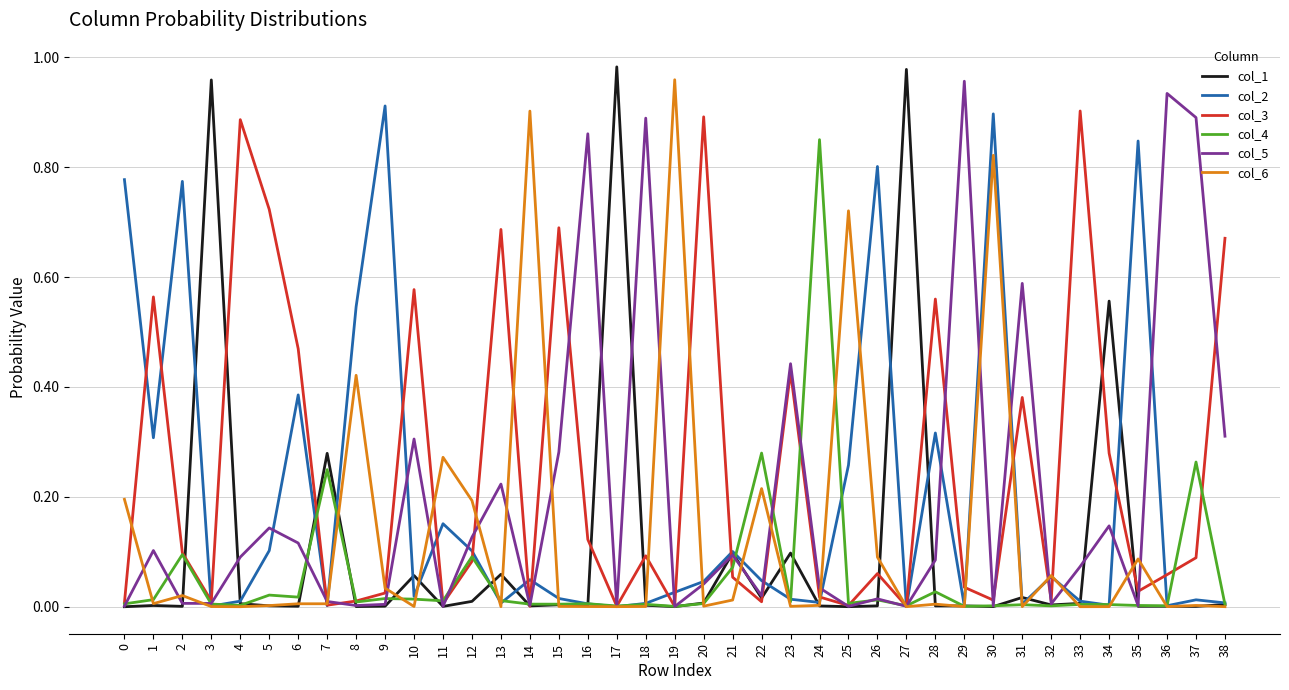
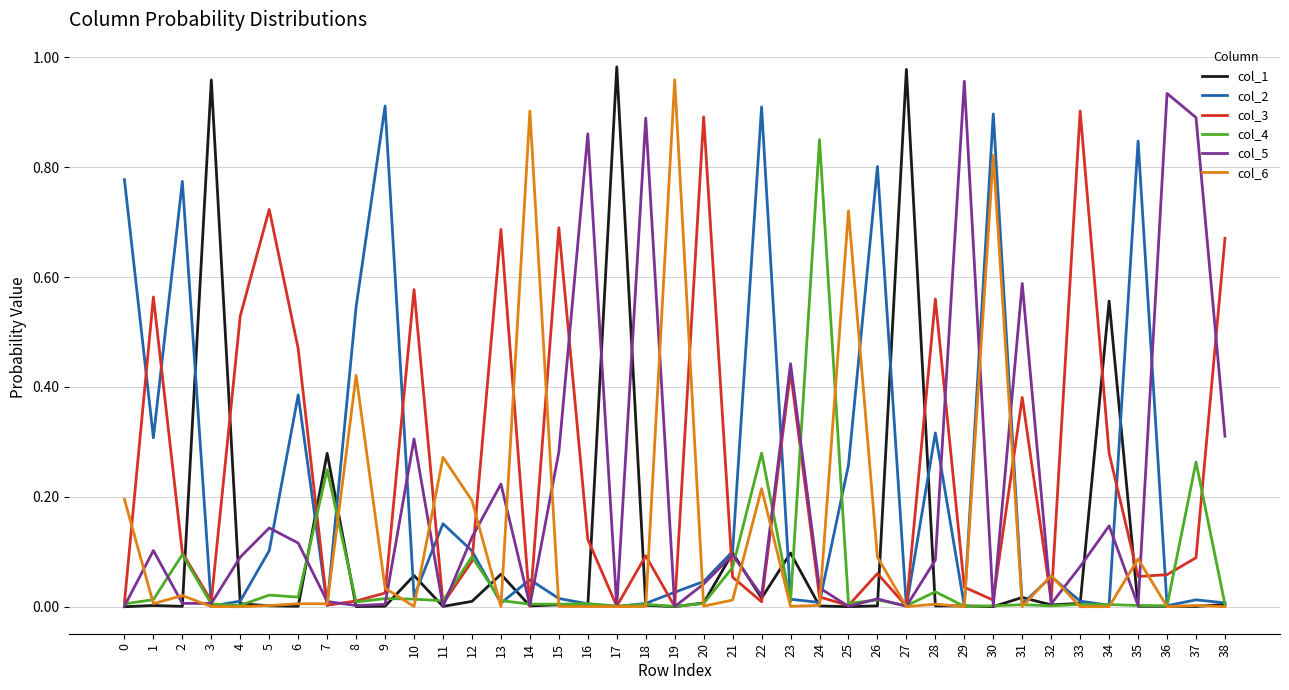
  {
    "col_1": {
      "2": 0.00,
      "3": 0.96,
      "7": 0.28,
      "10": 0.06,
      "12": 0.01,
      "13": 0.06,
      "17": 0.98,
      "23": 0.10,
      "26": 0.00,
      "27": 0.98,
      "31": 0.02,
      "34": 0.56
    },
    "col_2": {
      "0": 0.78,
      "1": 0.31,
      "2": 0.77,
      "5": 0.10,
      "6": 0.39,
      "8": 0.55,
      "9": 0.91,
      "10": 0.02,
      "11": 0.15,
      "12": 0.10,
      "14": 0.05,
      "15": 0.02,
      "19": 0.03,
-     "22": 0.05,
+     "22": 0.91,
      "23": 0.01,
      "24": 0.01,
      "25": 0.26,
      "26": 0.80,
      "28": 0.32,
      "30": 0.90,
      "35": 0.85,
      "37": 0.01
    },
    "col_3": {
      "1": 0.56,
-     "4": 0.89,
+     "4": 0.53,
      "5": 0.72,
      "6": 0.47,
      "9": 0.03,
      "10": 0.58,
      "11": 0.01,
      "12": 0.08,
      "13": 0.69,
      "15": 0.69,
      "16": 0.12,
      "18": 0.09,
      "20": 0.89,
      "21": 0.05,
      "22": 0.01,
      "23": 0.43,
      "24": 0.02,
      "26": 0.06,
      "28": 0.56,
      "29": 0.04,
      "30": 0.01,
      "31": 0.38,
      "32": 0.01,
      "33": 0.90,
      "34": 0.28,
-     "35": 0.03,
+     "35": 0.06,
      "36": 0.06,
      "37": 0.09,
      "38": 0.67
    },
    "col_4": {
      "1": 0.01,
      "5": 0.02,
      "6": 0.02,
      "7": 0.25,
      "9": 0.02,
      "10": 0.01,
      "11": 0.01,
      "12": 0.09,
      "21": 0.07,
      "22": 0.28,
      "23": 0.01,
      "24": 0.85,
      "28": 0.03,
      "37": 0.26
    },
    "col_5": {
      "1": 0.10,
      "2": 0.01,
      "4": 0.09,
      "5": 0.14,
      "6": 0.12,
      "10": 0.31,
      "12": 0.13,
      "13": 0.22,
      "15": 0.28,
      "16": 0.86,
      "18": 0.89,
      "23": 0.44,
      "24": 0.03,
      "28": 0.09,
      "29": 0.96,
      "31": 0.59,
      "33": 0.07,
      "34": 0.15,
      "36": 0.93,
      "37": 0.89,
      "38": 0.31
    },
    "col_6": {
      "0": 0.20,
      "2": 0.02,
      "8": 0.42,
      "9": 0.03,
      "10": 0.00,
      "11": 0.27,
      "12": 0.19,
      "13": 0.00,
      "14": 0.90,
      "19": 0.96,
      "20": 0.00,
      "21": 0.01,
      "22": 0.22,
      "23": 0.00,
      "25": 0.72,
      "26": 0.09,
      "30": 0.82,
      "35": 0.09
    }
  }
